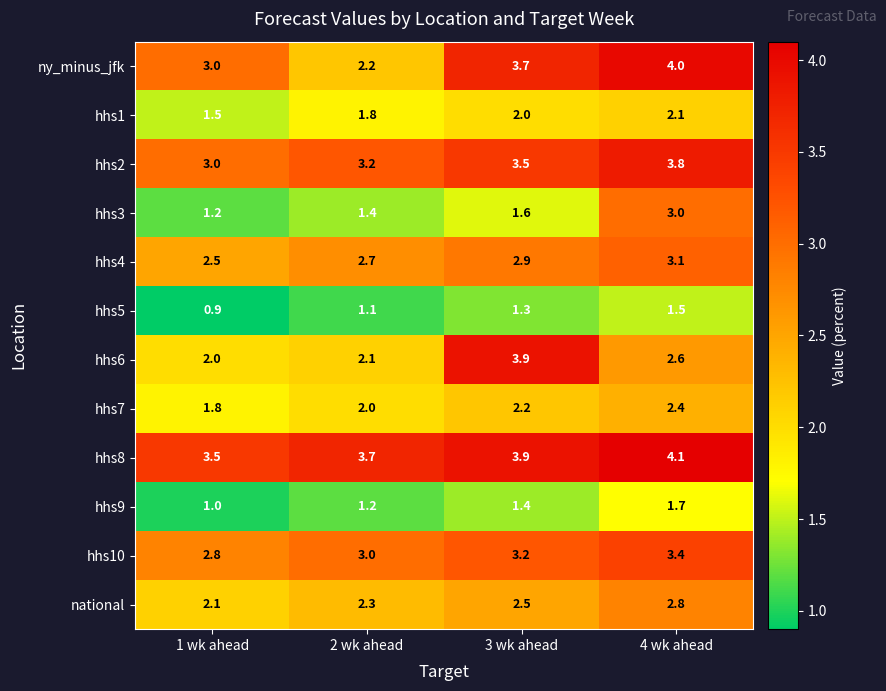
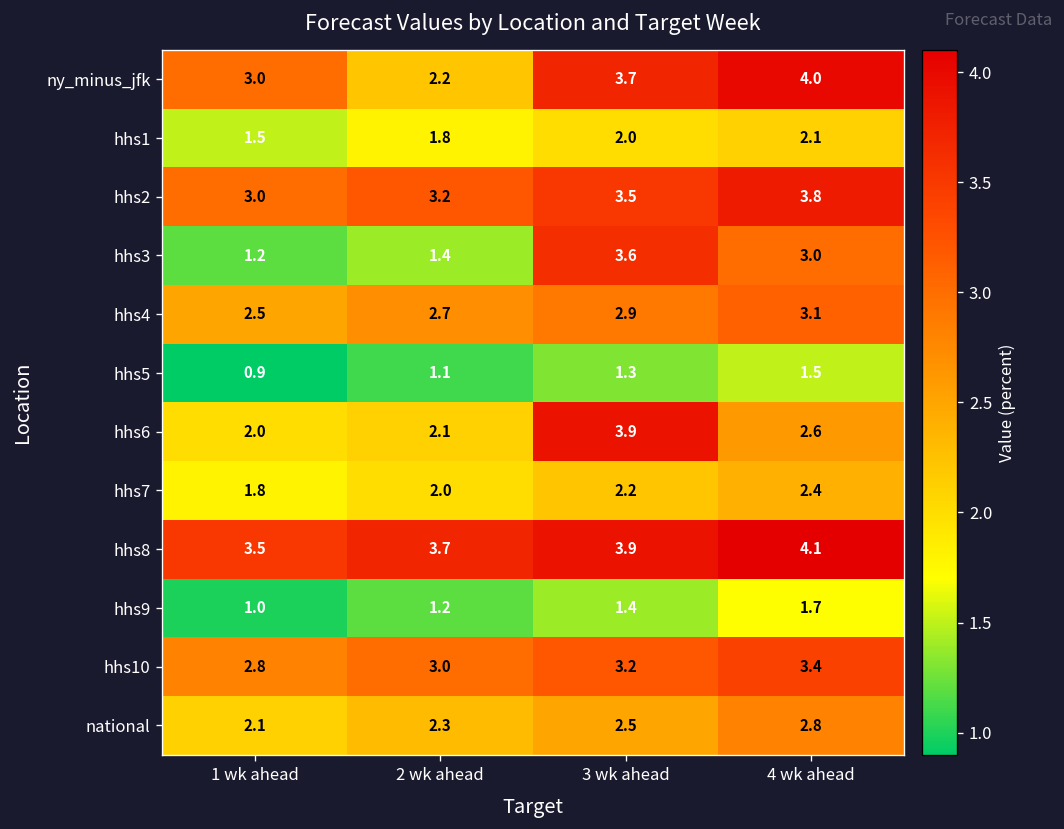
  {
    "ny_minus_jfk": {
      "1 wk ahead": 3.0,
      "2 wk ahead": 2.2,
      "3 wk ahead": 3.7,
      "4 wk ahead": 4.0
    },
    "hhs1": {
      "1 wk ahead": 1.5,
      "2 wk ahead": 1.8,
      "3 wk ahead": 2.0,
      "4 wk ahead": 2.1
    },
    "hhs2": {
      "1 wk ahead": 3.0,
      "2 wk ahead": 3.2,
      "3 wk ahead": 3.5,
      "4 wk ahead": 3.8
    },
    "hhs3": {
      "1 wk ahead": 1.2,
      "2 wk ahead": 1.4,
-     "3 wk ahead": 1.6,
+     "3 wk ahead": 3.6,
      "4 wk ahead": 3.0
    },
    "hhs4": {
      "1 wk ahead": 2.5,
      "2 wk ahead": 2.7,
      "3 wk ahead": 2.9,
      "4 wk ahead": 3.1
    },
    "hhs5": {
      "1 wk ahead": 0.9,
      "2 wk ahead": 1.1,
      "3 wk ahead": 1.3,
      "4 wk ahead": 1.5
    },
    "hhs6": {
      "1 wk ahead": 2.0,
      "2 wk ahead": 2.1,
      "3 wk ahead": 3.9,
      "4 wk ahead": 2.6
    },
    "hhs7": {
      "1 wk ahead": 1.8,
      "2 wk ahead": 2.0,
      "3 wk ahead": 2.2,
      "4 wk ahead": 2.4
    },
    "hhs8": {
      "1 wk ahead": 3.5,
      "2 wk ahead": 3.7,
      "3 wk ahead": 3.9,
      "4 wk ahead": 4.1
    },
    "hhs9": {
      "1 wk ahead": 1.0,
      "2 wk ahead": 1.2,
      "3 wk ahead": 1.4,
      "4 wk ahead": 1.7
    },
    "hhs10": {
      "1 wk ahead": 2.8,
      "2 wk ahead": 3.0,
      "3 wk ahead": 3.2,
      "4 wk ahead": 3.4
    },
    "national": {
      "1 wk ahead": 2.1,
      "2 wk ahead": 2.3,
      "3 wk ahead": 2.5,
      "4 wk ahead": 2.8
    }
  }
